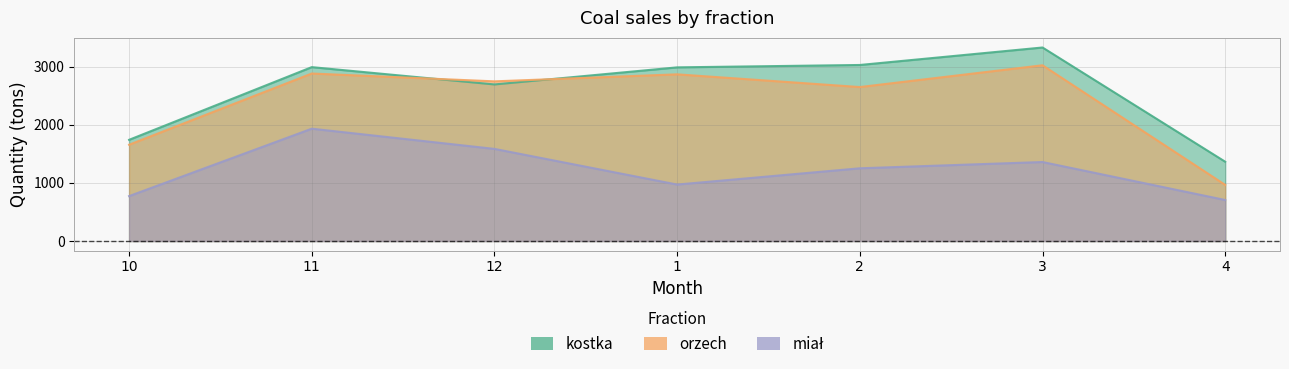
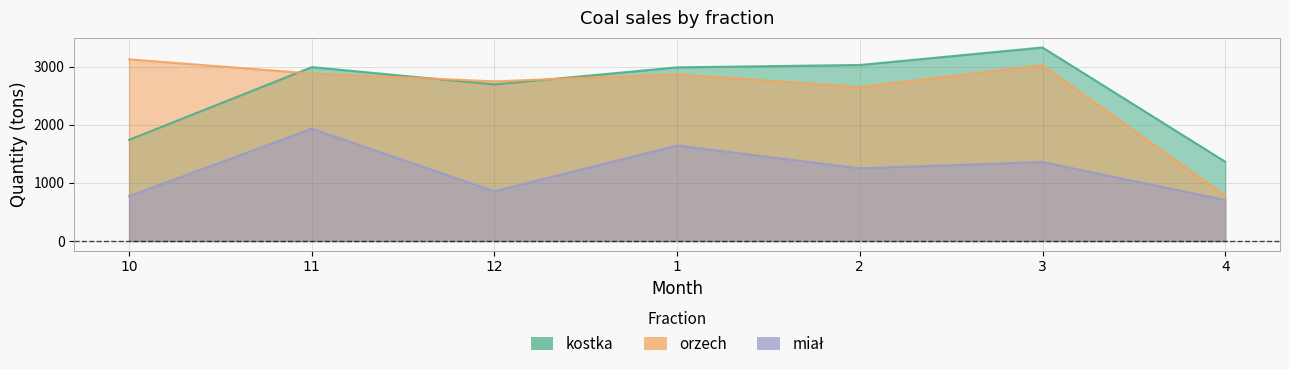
  {
    "kostka": {
      "10": 1700,
      "11": 3000,
      "12": 2700,
      "1": 3000,
      "2": 3000,
      "3": 3300,
      "4": 1400
    },
    "orzech": {
-     "10": 1700,
+     "10": 3100,
      "11": 2900,
      "12": 2700,
      "1": 2900,
      "2": 2700,
      "3": 3000,
-     "4": 1000
+     "4": 800
    },
    "miał": {
      "10": 800,
      "11": 1900,
-     "12": 1600,
-     "1": 1000,
+     "12": 900,
+     "1": 1600,
      "2": 1300,
      "3": 1400,
      "4": 700
    }
  }
